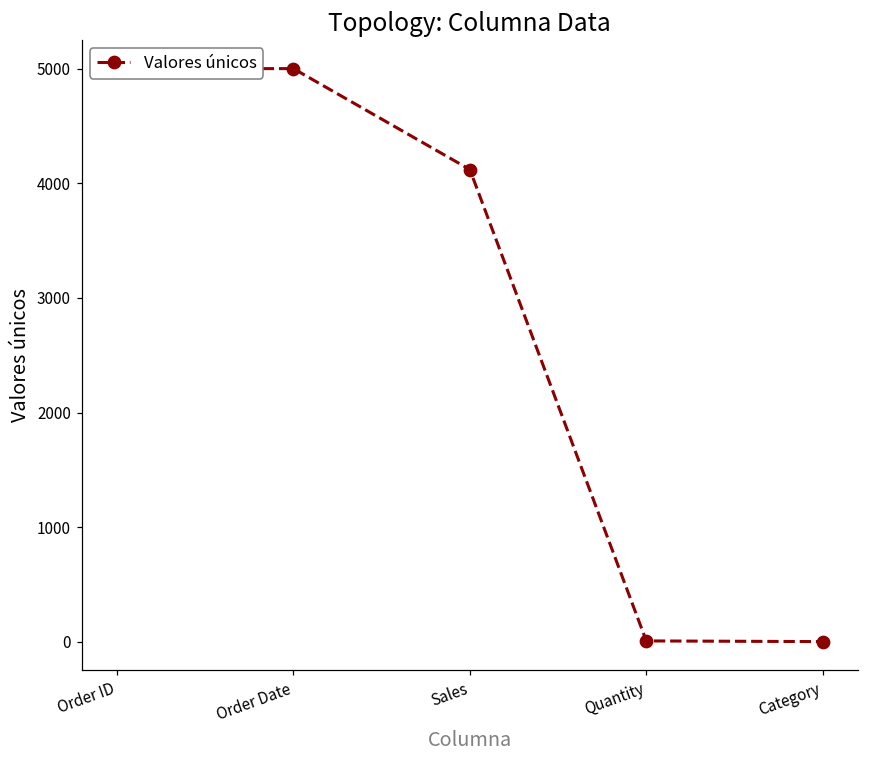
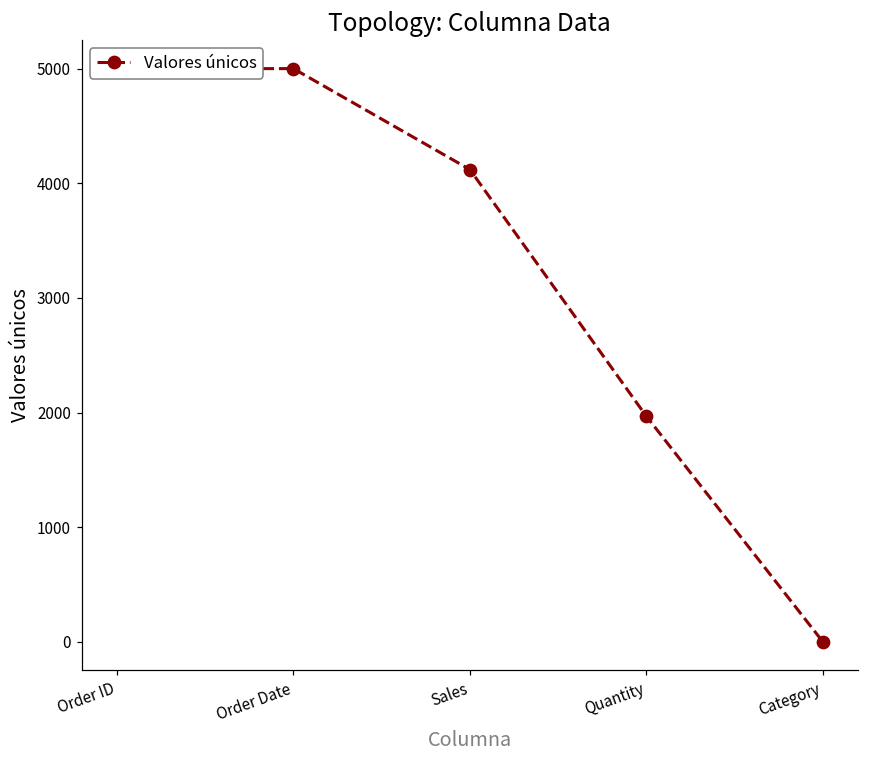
  {
    "Order Date": 5000,
    "Sales": 4120,
-   "Quantity": 10,
+   "Quantity": 1970,
    "Category": 0
  }
